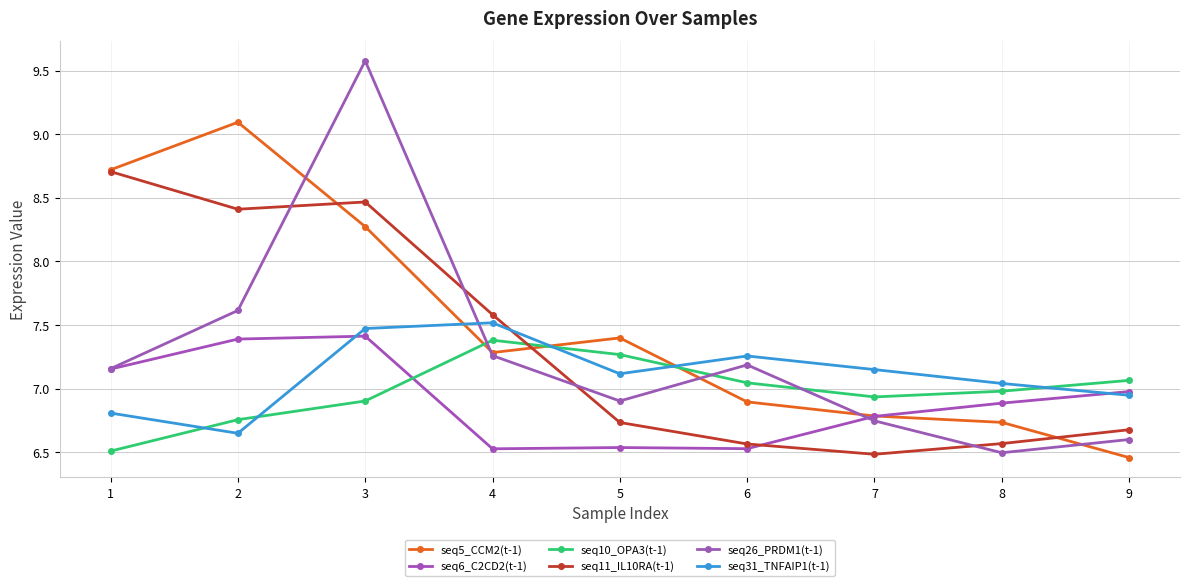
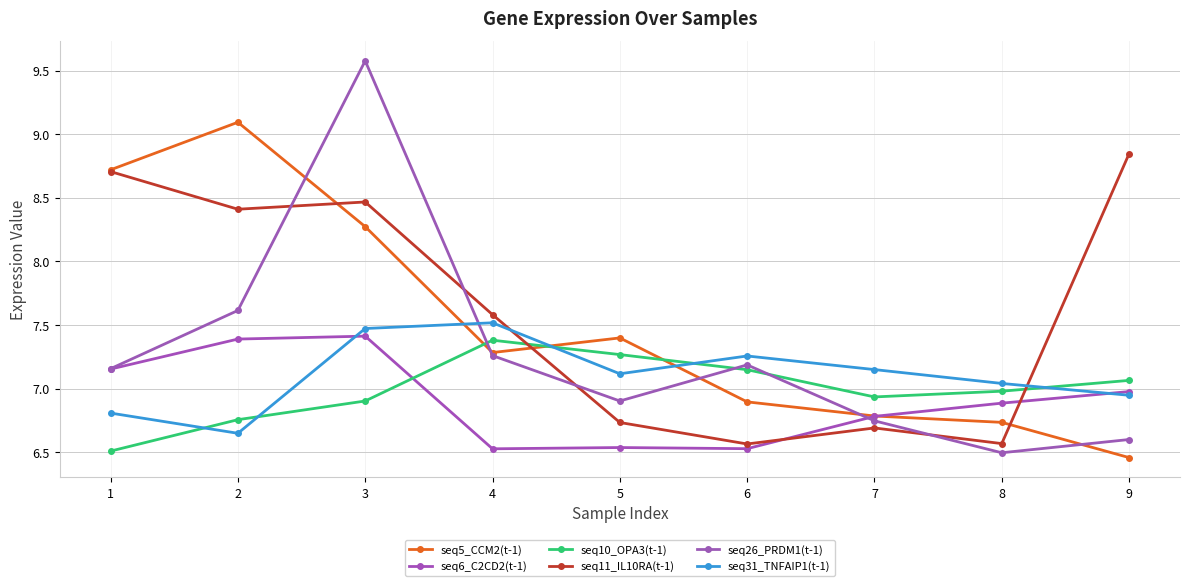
  {
    "seq5_CCM2(t-1)": {
      "2": 9.09,
      "3": 8.27,
      "4": 7.28,
      "5": 7.40,
      "6": 6.90,
      "8": 6.73,
      "9": 6.46
    },
    "seq10_OPA3(t-1)": {
      "1": 6.51,
      "2": 6.76,
      "3": 6.90,
      "4": 7.38,
      "5": 7.27,
-     "6": 7.05,
+     "6": 7.15,
      "7": 6.93,
      "8": 6.98,
      "9": 7.06
    },
    "seq11_IL10RA(t-1)": {
      "2": 8.41,
      "3": 8.47,
      "4": 7.58,
      "5": 6.73,
      "6": 6.56,
-     "7": 6.48,
+     "7": 6.69,
      "8": 6.57,
-     "9": 6.68
+     "9": 8.85
    },
    "seq31_TNFAIP1(t-1)": {
      "1": 6.81,
      "2": 6.65,
      "3": 7.47,
      "4": 7.52,
      "5": 7.12,
      "6": 7.26,
      "7": 7.15,
      "8": 7.04,
      "9": 6.95
    }
  }
